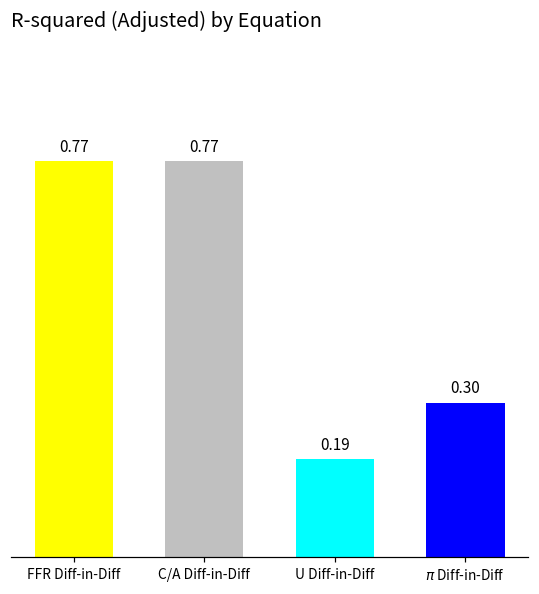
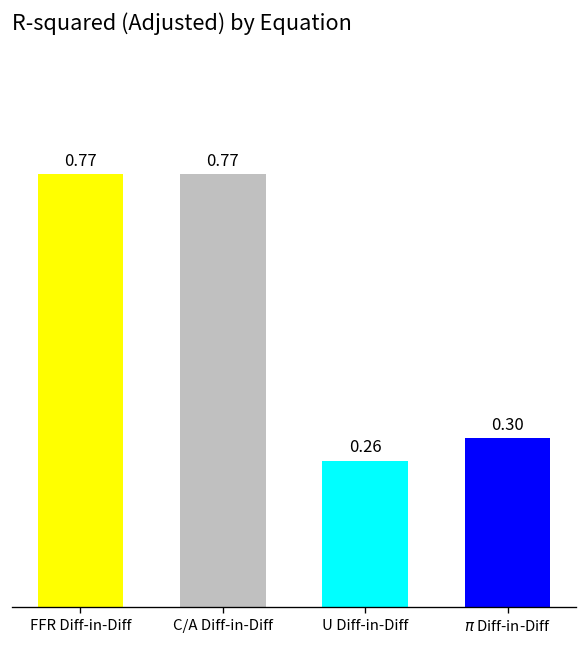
  {
    "FFR Diff-in-Diff": 0.77,
    "C/A Diff-in-Diff": 0.77,
-   "U Diff-in-Diff": 0.19
+   "U Diff-in-Diff": 0.26
  }
